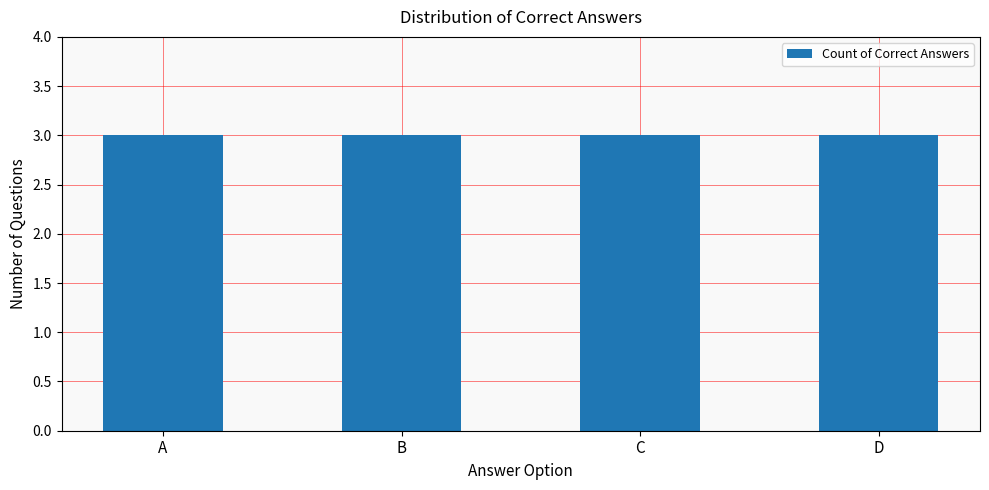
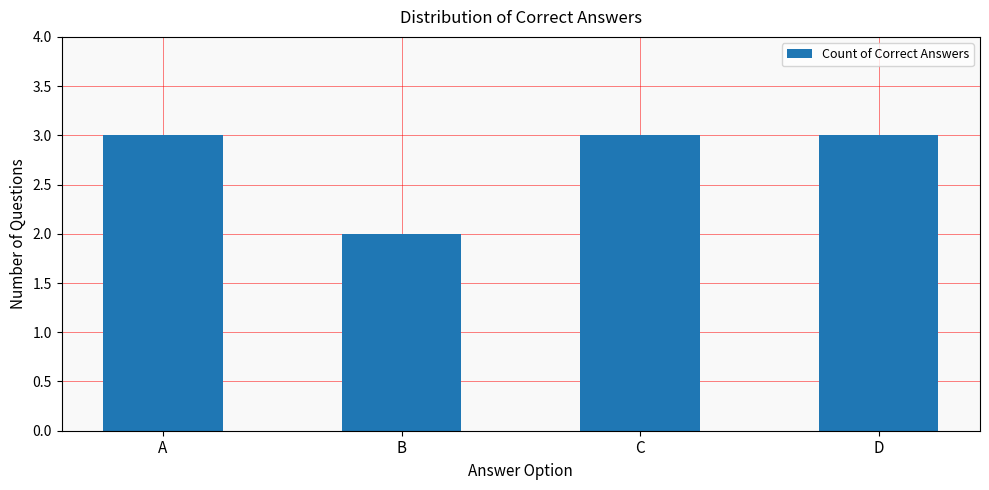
  {
    "A": 3,
-   "B": 3,
+   "B": 2,
    "C": 3,
    "D": 3
  }
